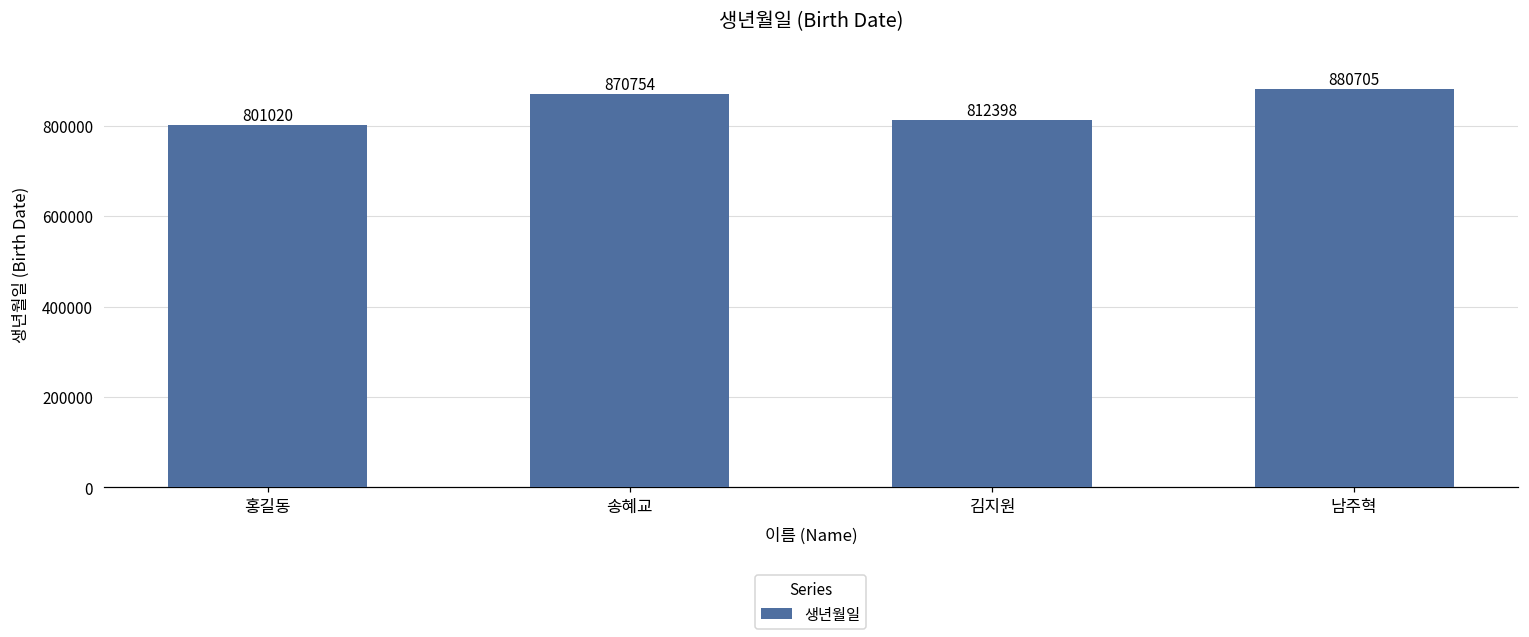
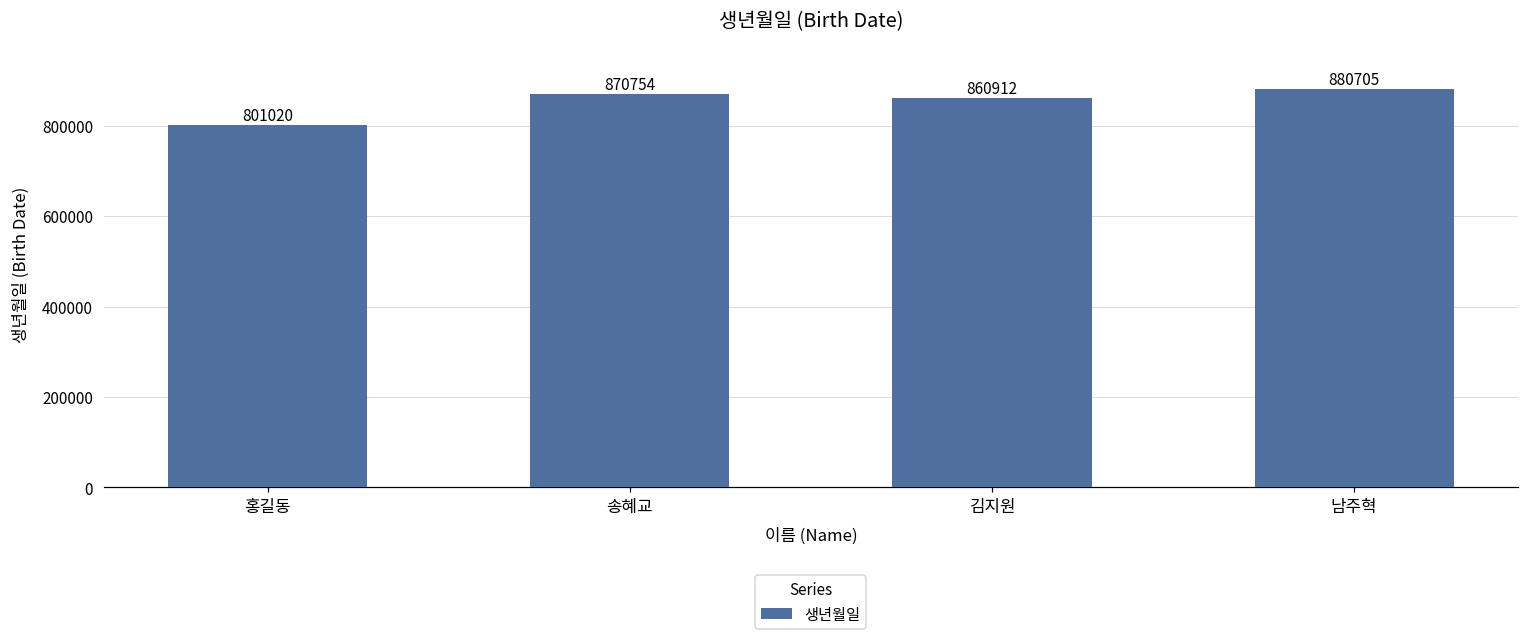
  {
    "홍길동": 801020,
    "송혜교": 870754,
-   "김지원": 812398,
+   "김지원": 860912,
    "남주혁": 880705
  }
